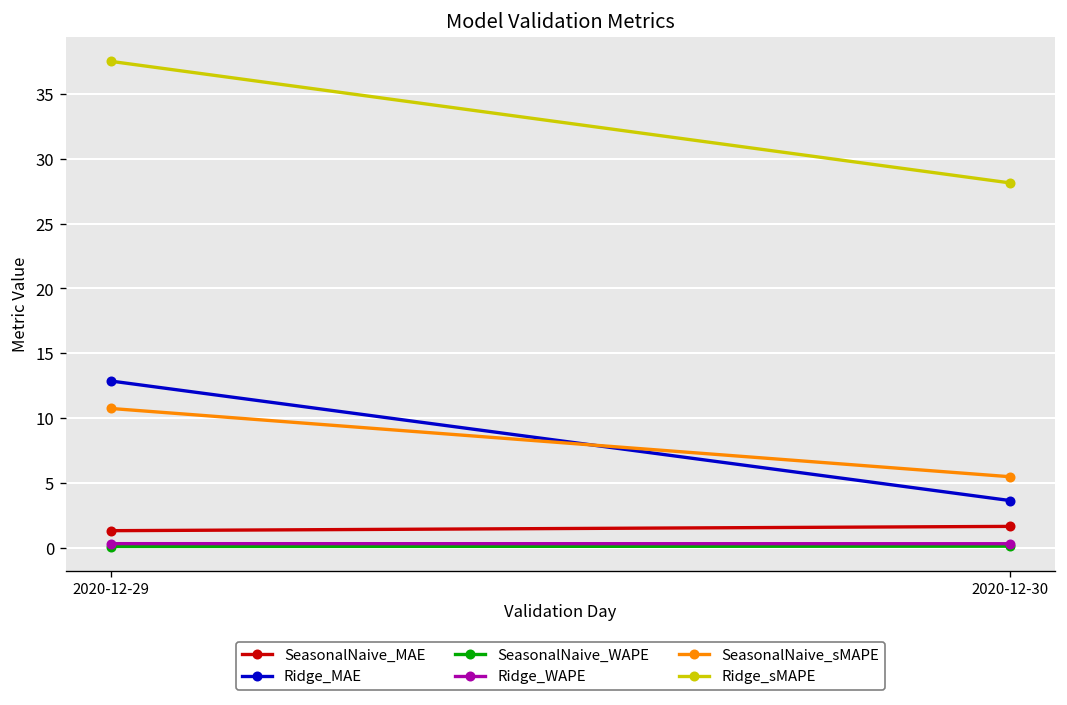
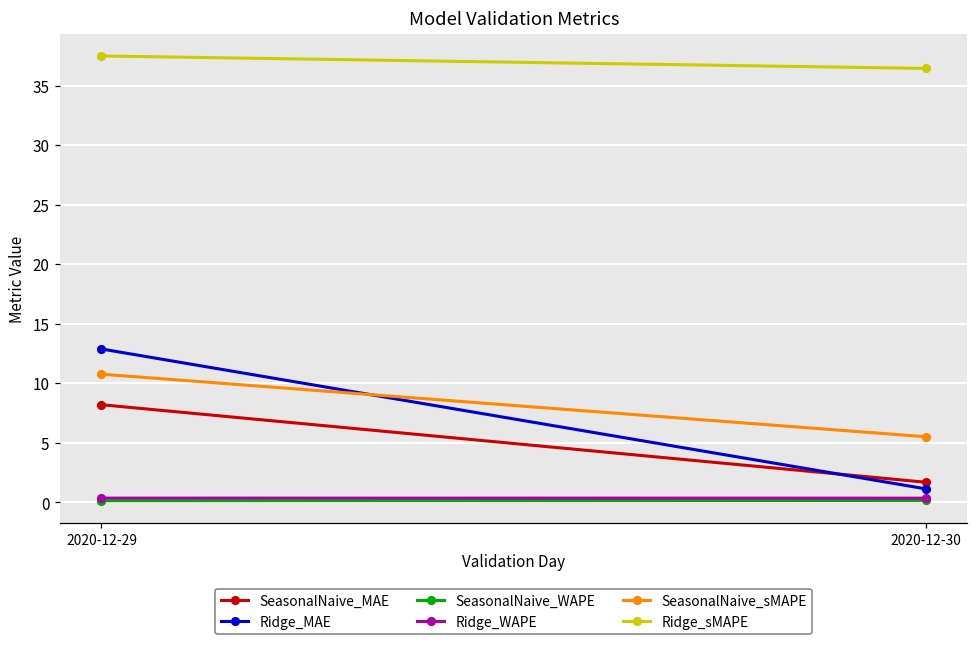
  {
    "SeasonalNaive_MAE": {
-     "2020-12-29": 1.4,
+     "2020-12-29": 8.2,
      "2020-12-30": 1.7
    },
    "Ridge_MAE": {
      "2020-12-29": 12.9,
-     "2020-12-30": 3.7
+     "2020-12-30": 1.1
    },
    "SeasonalNaive_sMAPE": {
      "2020-12-29": 10.8,
      "2020-12-30": 5.5
    },
    "Ridge_sMAPE": {
      "2020-12-29": 37.5,
-     "2020-12-30": 28.1
+     "2020-12-30": 36.4
    }
  }
